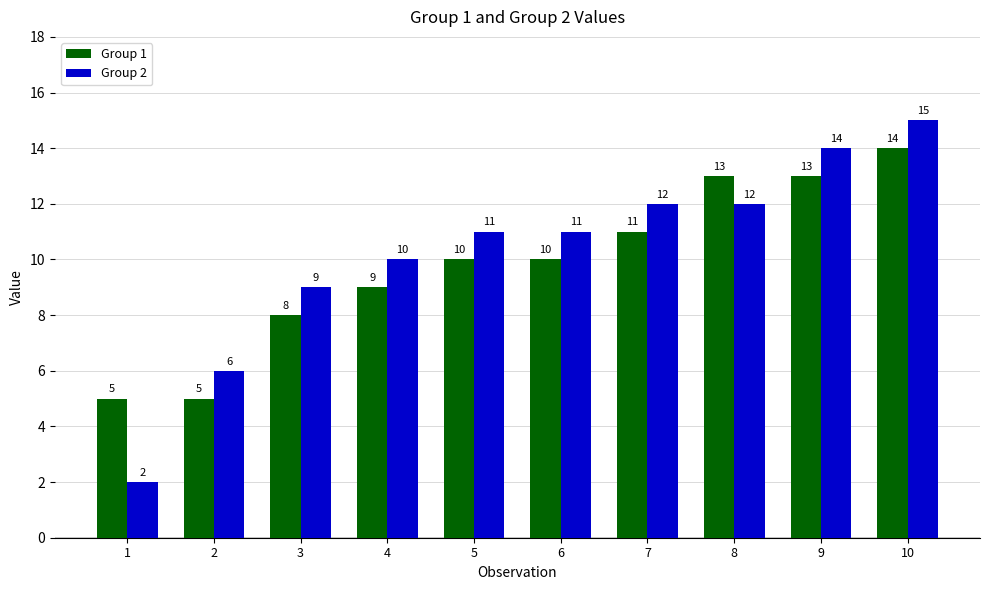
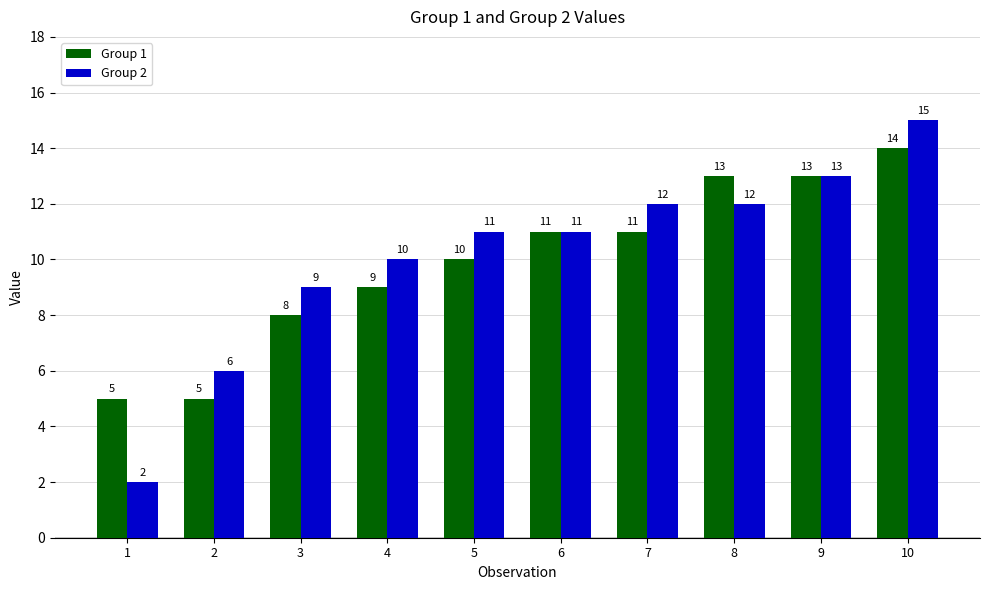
  {
    "Group 1": {
      "1": 5,
      "2": 5,
      "3": 8,
      "4": 9,
      "5": 10,
-     "6": 10,
+     "6": 11,
      "7": 11,
      "8": 13,
      "9": 13,
      "10": 14
    },
    "Group 2": {
      "1": 2,
      "2": 6,
      "3": 9,
      "4": 10,
      "5": 11,
      "6": 11,
      "7": 12,
      "8": 12,
-     "9": 14,
+     "9": 13,
      "10": 15
    }
  }
